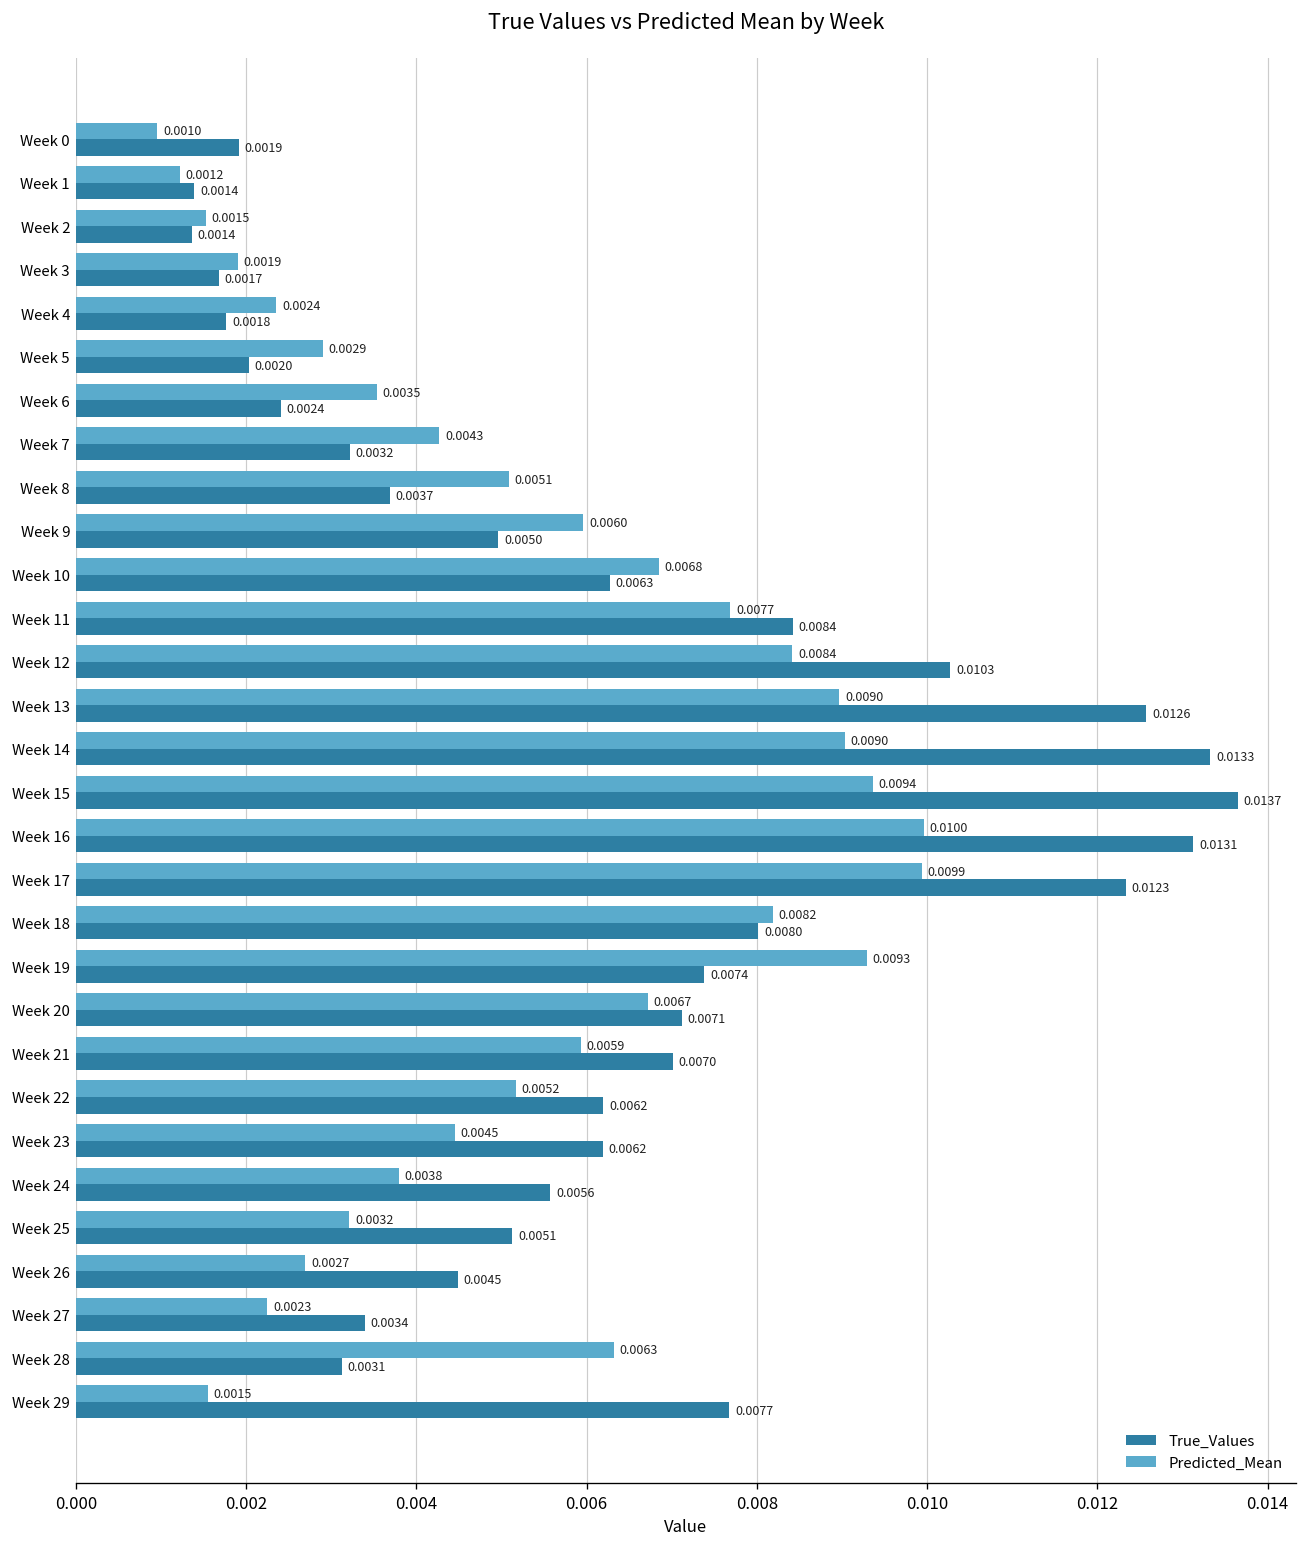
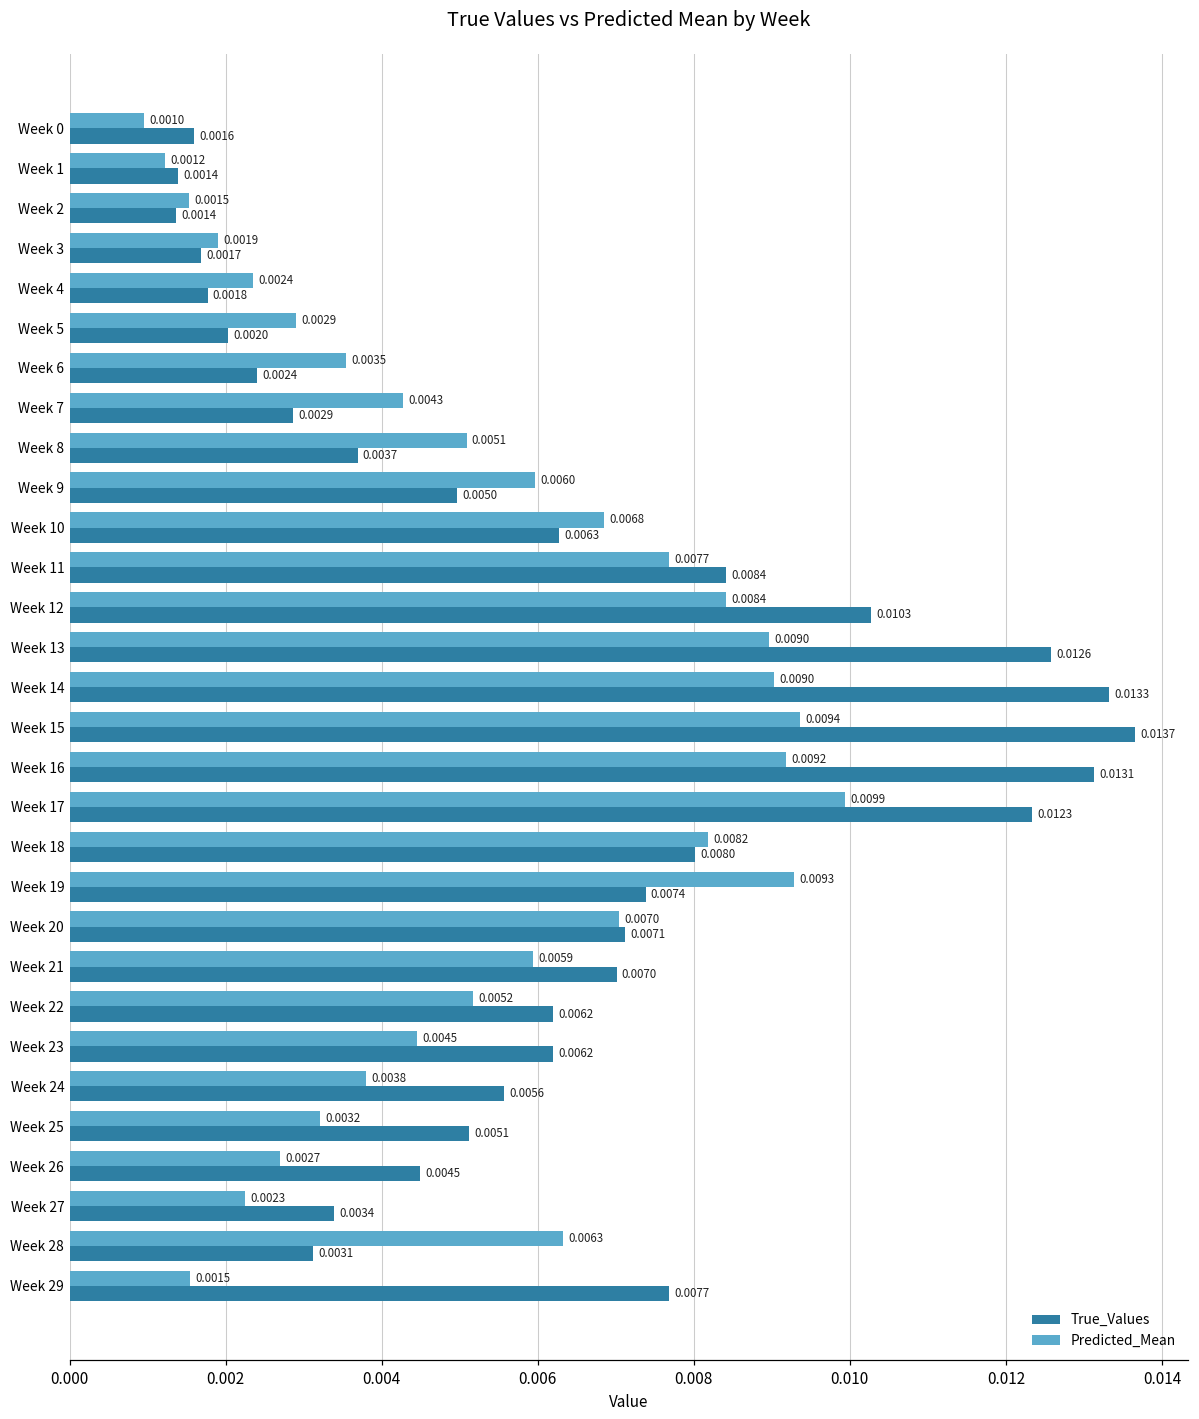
  {
    "True_Values": {
-     "Week 0": 0.0019,
+     "Week 0": 0.0016,
      "Week 1": 0.0014,
      "Week 2": 0.0014,
      "Week 3": 0.0017,
      "Week 4": 0.0018,
      "Week 5": 0.0020,
      "Week 6": 0.0024,
-     "Week 7": 0.0032,
+     "Week 7": 0.0029,
      "Week 8": 0.0037,
      "Week 9": 0.0050,
      "Week 10": 0.0063,
      "Week 11": 0.0084,
      "Week 12": 0.0103,
      "Week 13": 0.0126,
      "Week 14": 0.0133,
      "Week 15": 0.0137,
      "Week 16": 0.0131,
      "Week 17": 0.0123,
      "Week 18": 0.0080,
      "Week 19": 0.0074,
      "Week 20": 0.0071,
      "Week 21": 0.0070,
      "Week 22": 0.0062,
      "Week 23": 0.0062,
      "Week 24": 0.0056,
      "Week 25": 0.0051,
      "Week 26": 0.0045,
      "Week 27": 0.0034,
      "Week 28": 0.0031,
      "Week 29": 0.0077
    },
    "Predicted_Mean": {
      "Week 0": 0.0010,
      "Week 1": 0.0012,
      "Week 2": 0.0015,
      "Week 3": 0.0019,
      "Week 4": 0.0024,
      "Week 5": 0.0029,
      "Week 6": 0.0035,
      "Week 7": 0.0043,
      "Week 8": 0.0051,
      "Week 9": 0.0060,
      "Week 10": 0.0068,
      "Week 11": 0.0077,
      "Week 12": 0.0084,
      "Week 13": 0.0090,
      "Week 14": 0.0090,
      "Week 15": 0.0094,
-     "Week 16": 0.0100,
+     "Week 16": 0.0092,
      "Week 17": 0.0099,
      "Week 18": 0.0082,
      "Week 19": 0.0093,
-     "Week 20": 0.0067,
+     "Week 20": 0.0070,
      "Week 21": 0.0059,
      "Week 22": 0.0052,
      "Week 23": 0.0045,
      "Week 24": 0.0038,
      "Week 25": 0.0032,
      "Week 26": 0.0027,
      "Week 27": 0.0023,
      "Week 28": 0.0063,
      "Week 29": 0.0015
    }
  }
